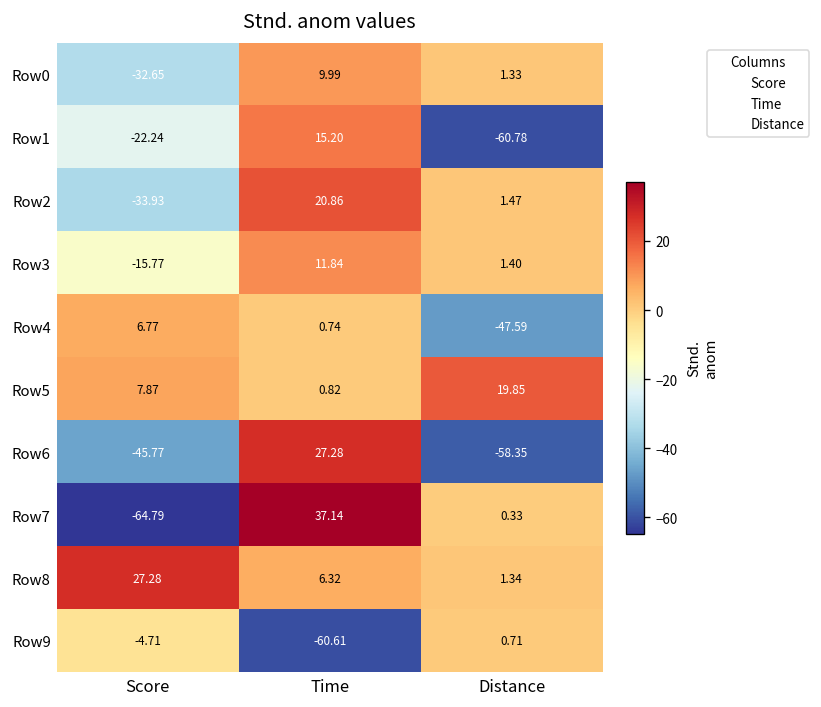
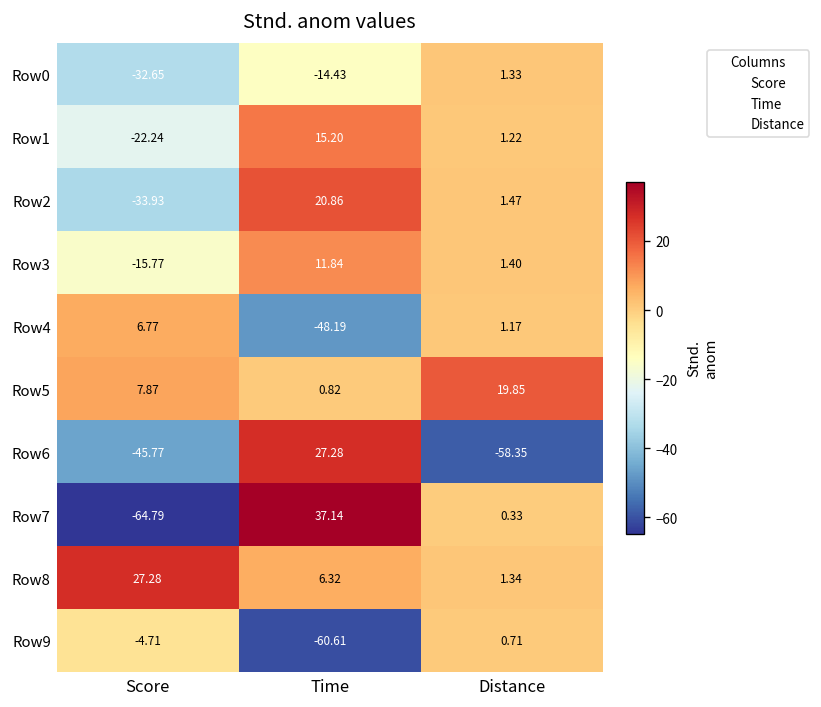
  {
    "Row0": {
      "Score": -32.65,
-     "Time": 9.99,
+     "Time": -14.43,
      "Distance": 1.33
    },
    "Row1": {
      "Score": -22.24,
      "Time": 15.20,
-     "Distance": -60.78
+     "Distance": 1.22
    },
    "Row2": {
      "Score": -33.93,
      "Time": 20.86,
      "Distance": 1.47
    },
    "Row3": {
      "Score": -15.77,
      "Time": 11.84,
      "Distance": 1.40
    },
    "Row4": {
      "Score": 6.77,
-     "Time": 0.74,
-     "Distance": -47.59
+     "Time": -48.19,
+     "Distance": 1.17
    },
    "Row5": {
      "Score": 7.87,
      "Time": 0.82,
      "Distance": 19.85
    },
    "Row6": {
      "Score": -45.77,
      "Time": 27.28,
      "Distance": -58.35
    },
    "Row7": {
      "Score": -64.79,
      "Time": 37.14,
      "Distance": 0.33
    },
    "Row8": {
      "Score": 27.28,
      "Time": 6.32,
      "Distance": 1.34
    },
    "Row9": {
      "Score": -4.71,
      "Time": -60.61,
      "Distance": 0.71
    }
  }
